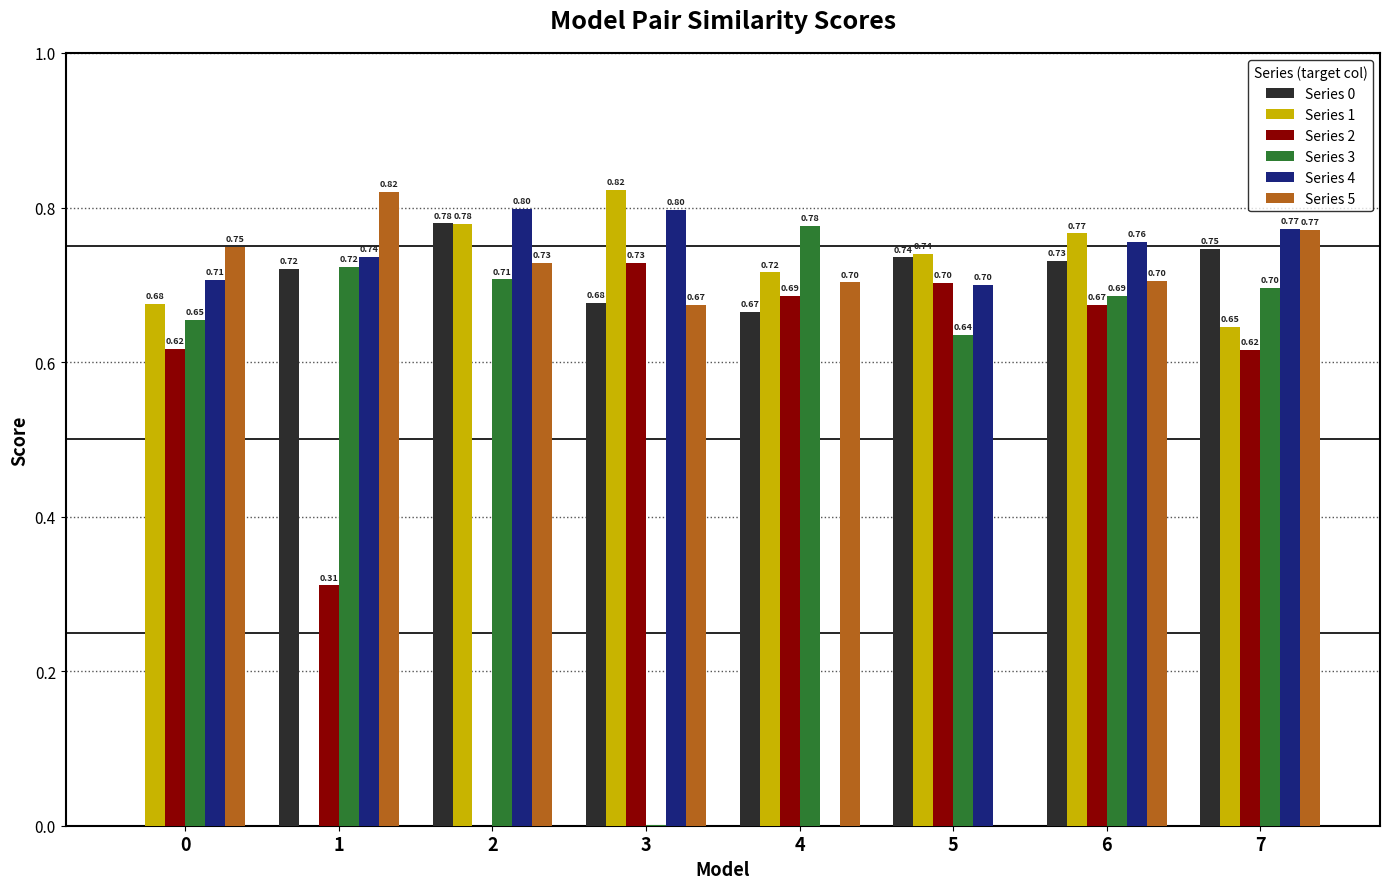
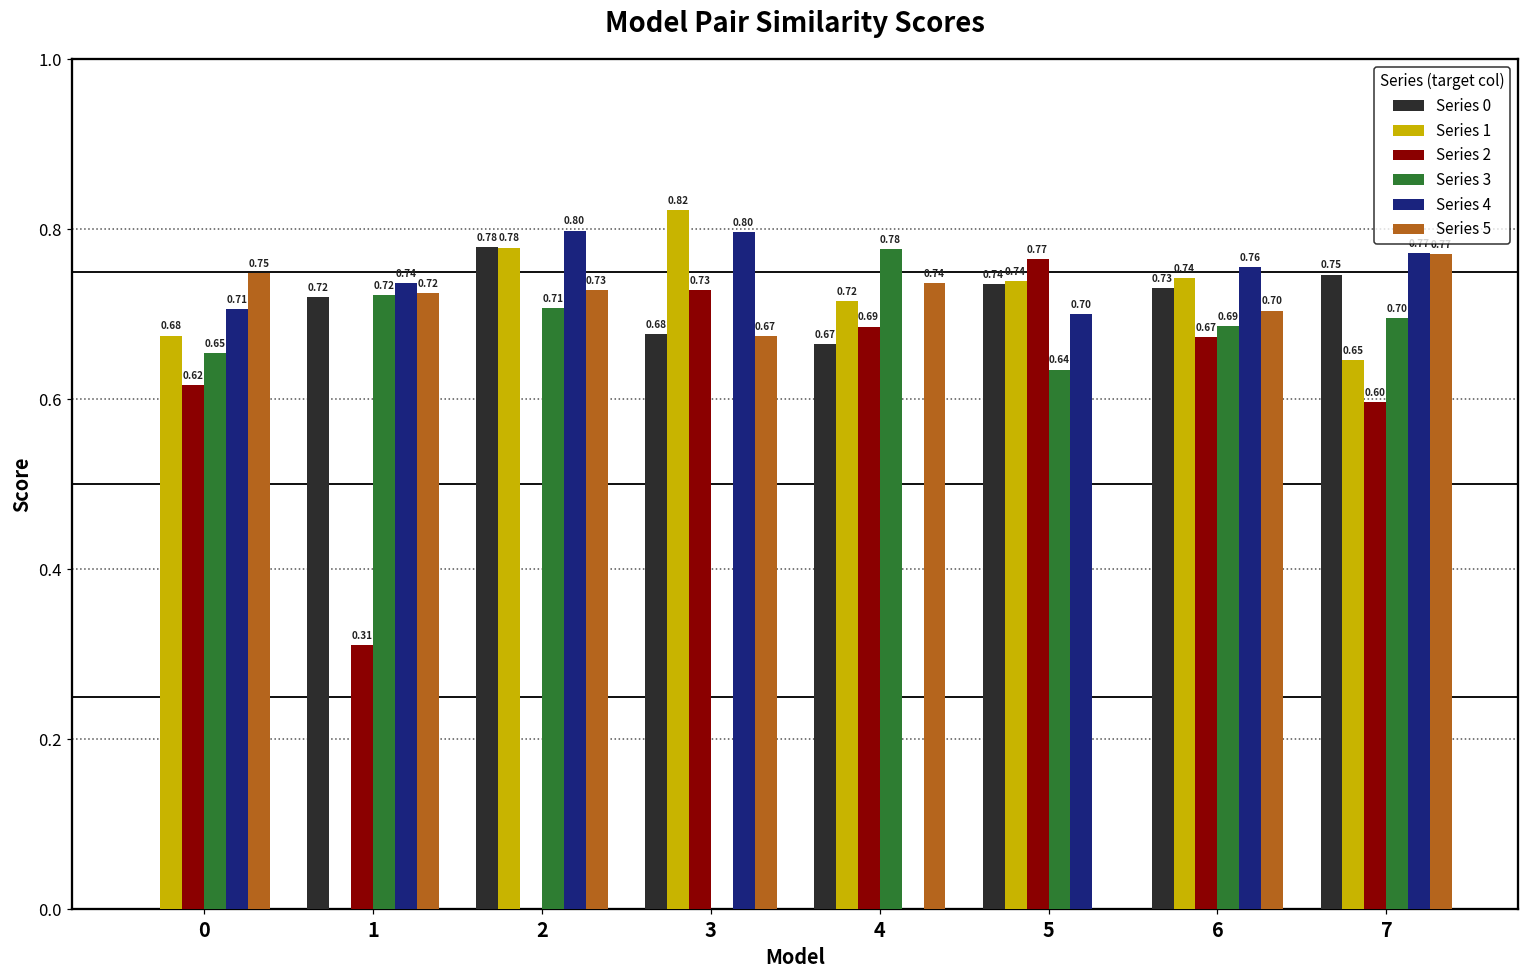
  {
    "Series 0": {
      "1": 0.72,
      "2": 0.78,
      "3": 0.68,
      "4": 0.67,
      "5": 0.74,
      "6": 0.73,
      "7": 0.75
    },
    "Series 1": {
      "0": 0.68,
      "2": 0.78,
      "3": 0.82,
      "4": 0.72,
      "5": 0.74,
-     "6": 0.77,
+     "6": 0.74,
      "7": 0.65
    },
    "Series 2": {
      "0": 0.62,
      "1": 0.31,
      "3": 0.73,
      "4": 0.69,
-     "5": 0.70,
+     "5": 0.77,
      "6": 0.67,
-     "7": 0.62
+     "7": 0.60
    },
    "Series 3": {
      "0": 0.65,
      "1": 0.72,
      "2": 0.71,
      "4": 0.78,
      "5": 0.64,
      "6": 0.69,
      "7": 0.70
    },
    "Series 4": {
      "0": 0.71,
      "1": 0.74,
      "2": 0.80,
      "3": 0.80,
      "5": 0.70,
      "6": 0.76,
      "7": 0.77
    },
    "Series 5": {
      "0": 0.75,
-     "1": 0.82,
+     "1": 0.72,
      "2": 0.73,
      "3": 0.67,
-     "4": 0.70,
+     "4": 0.74,
      "6": 0.70,
      "7": 0.77
    }
  }
